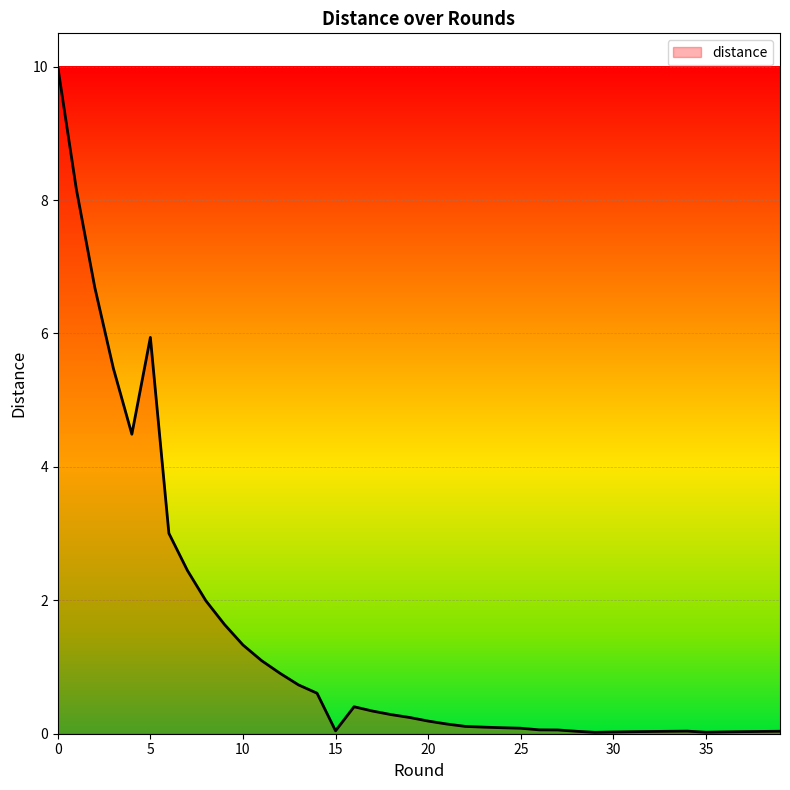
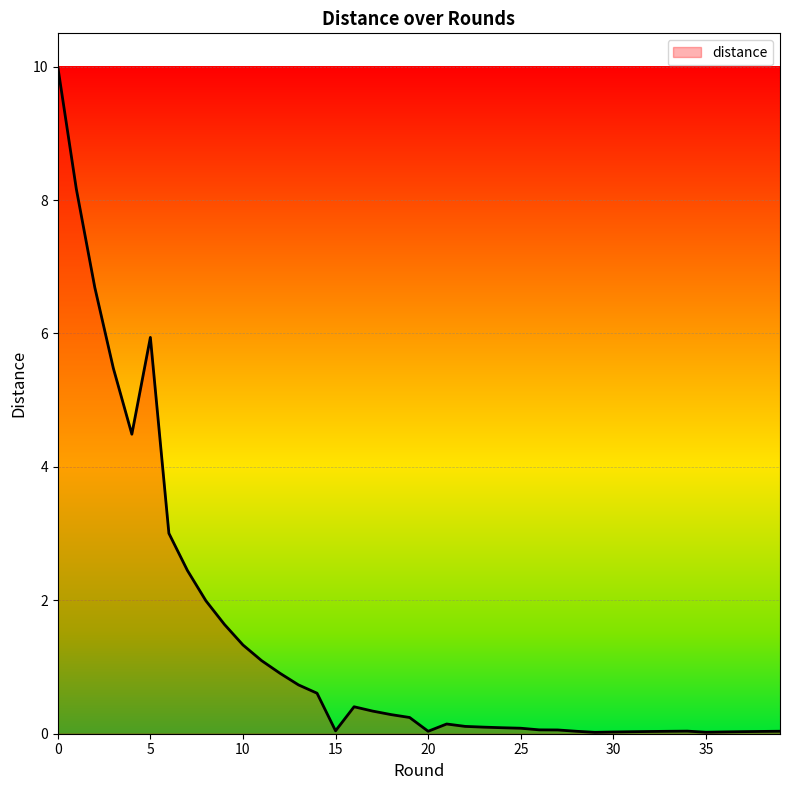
  {
    "0": 10.0,
    "5": 5.9,
    "10": 1.3,
    "15": 0.0,
-   "20": 0.2,
+   "20": 0.0,
    "25": 0.1,
    "30": 0.0,
    "35": 0.0
  }
